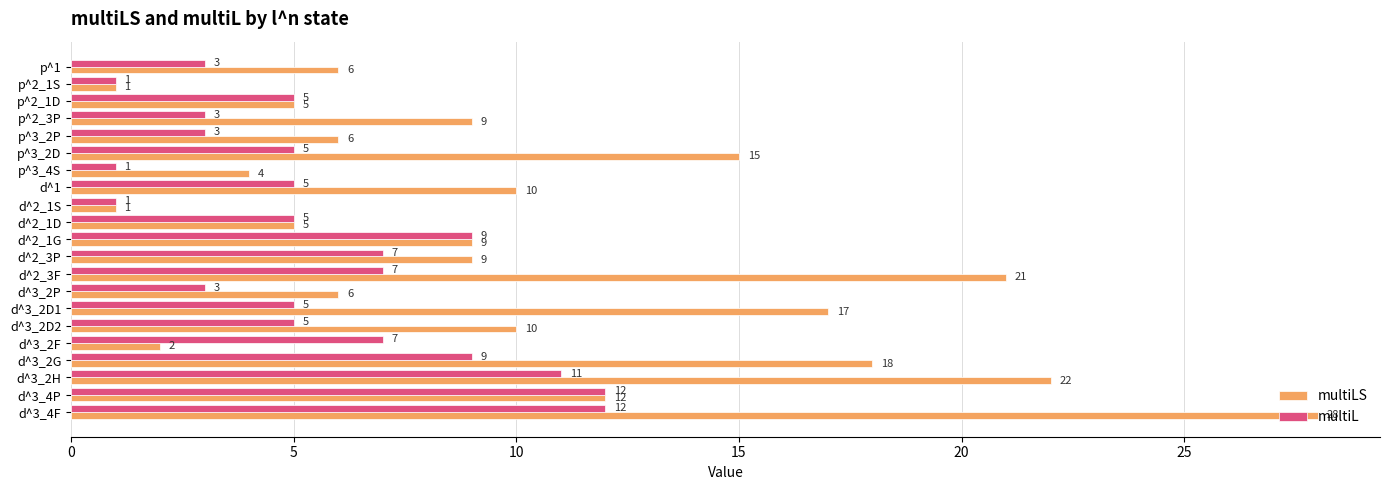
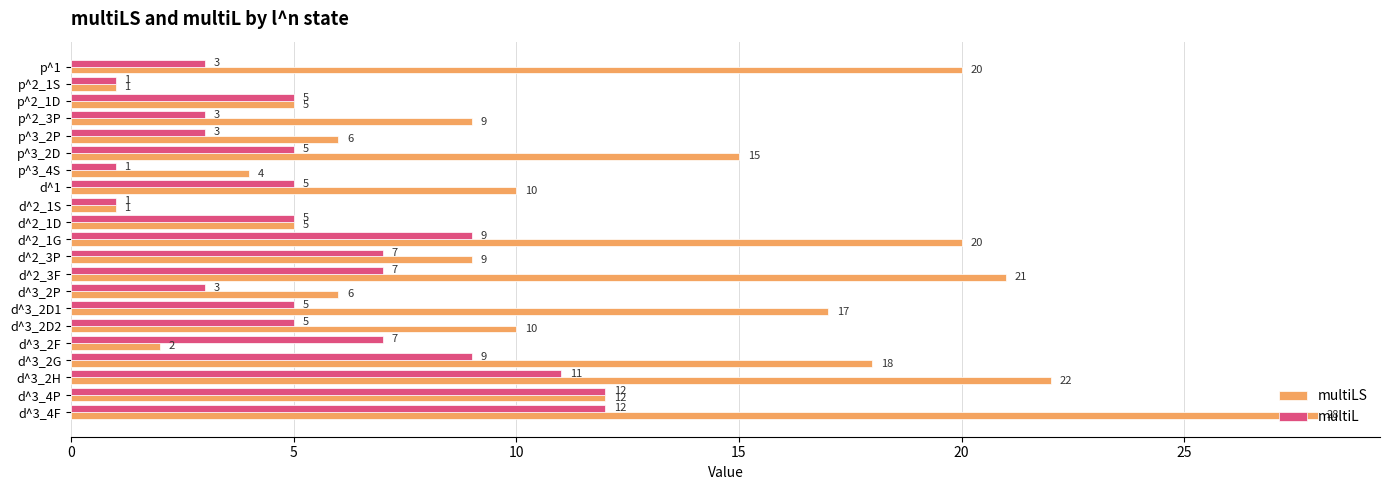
  {
    "multiLS": {
-     "p^1": 6,
+     "p^1": 20,
      "p^2_3P": 9,
      "p^3_2P": 6,
      "p^3_2D": 15,
      "p^3_4S": 4,
      "d^1": 10,
-     "d^2_1G": 9,
+     "d^2_1G": 20,
      "d^2_3P": 9,
      "d^2_3F": 21,
      "d^3_2P": 6,
      "d^3_2D1": 17,
      "d^3_2D2": 10,
      "d^3_2F": 2,
      "d^3_2G": 18,
      "d^3_2H": 22,
      "d^3_4F": 28
    },
    "multiL": {
      "p^1": 3,
      "p^2_3P": 3,
      "p^3_2P": 3,
      "p^3_2D": 5,
      "p^3_4S": 1,
      "d^1": 5,
      "d^2_3P": 7,
      "d^2_3F": 7,
      "d^3_2P": 3,
      "d^3_2D1": 5,
      "d^3_2D2": 5,
      "d^3_2F": 7,
      "d^3_2G": 9,
      "d^3_2H": 11,
      "d^3_4F": 12
    }
  }
